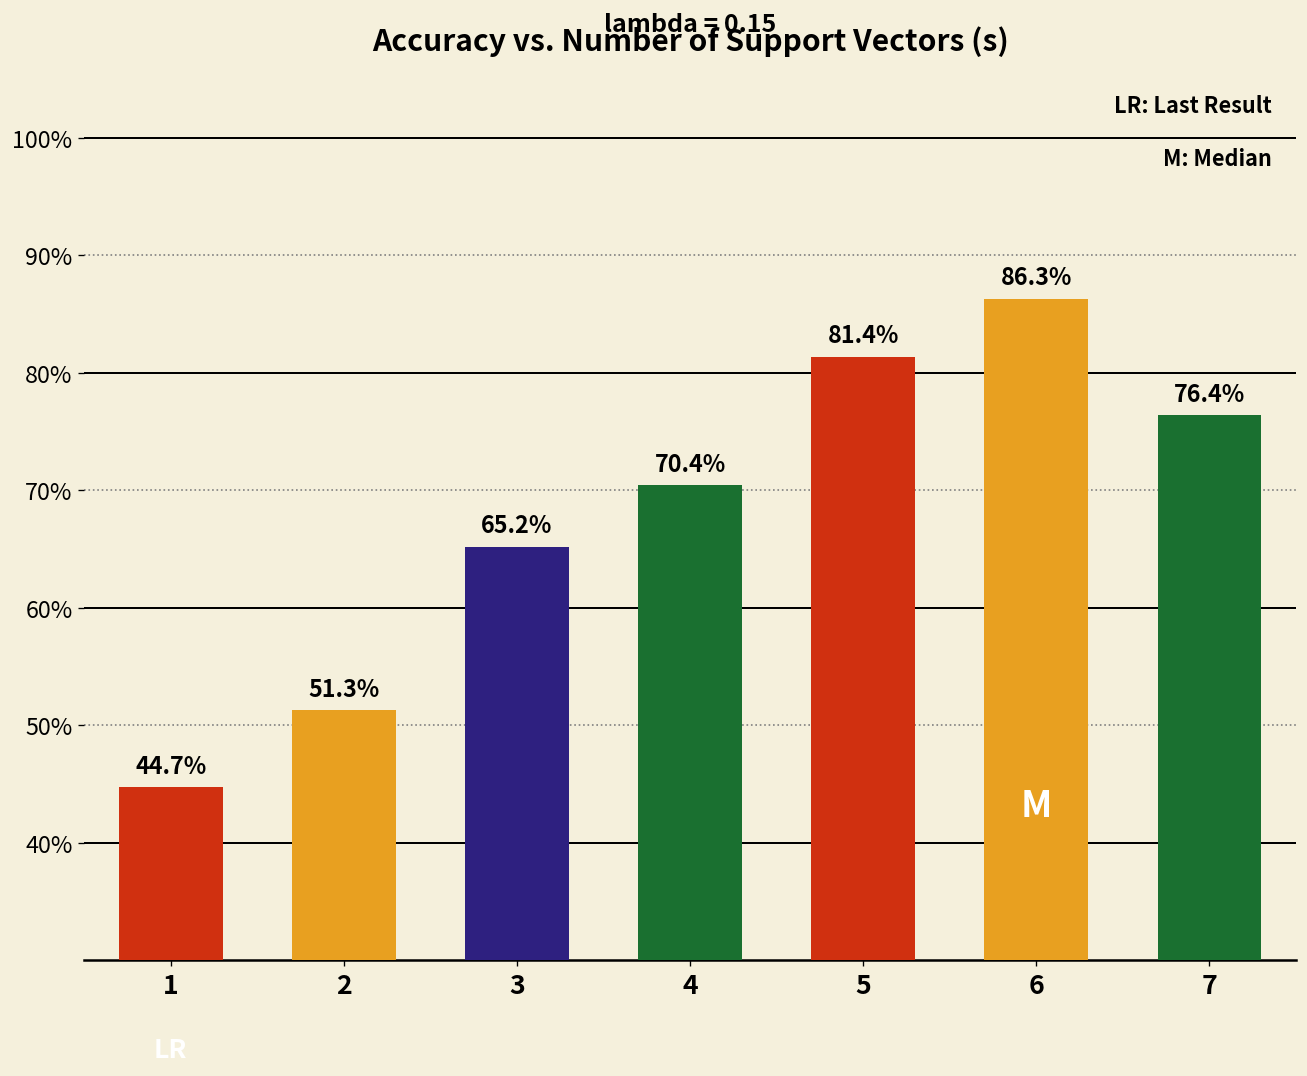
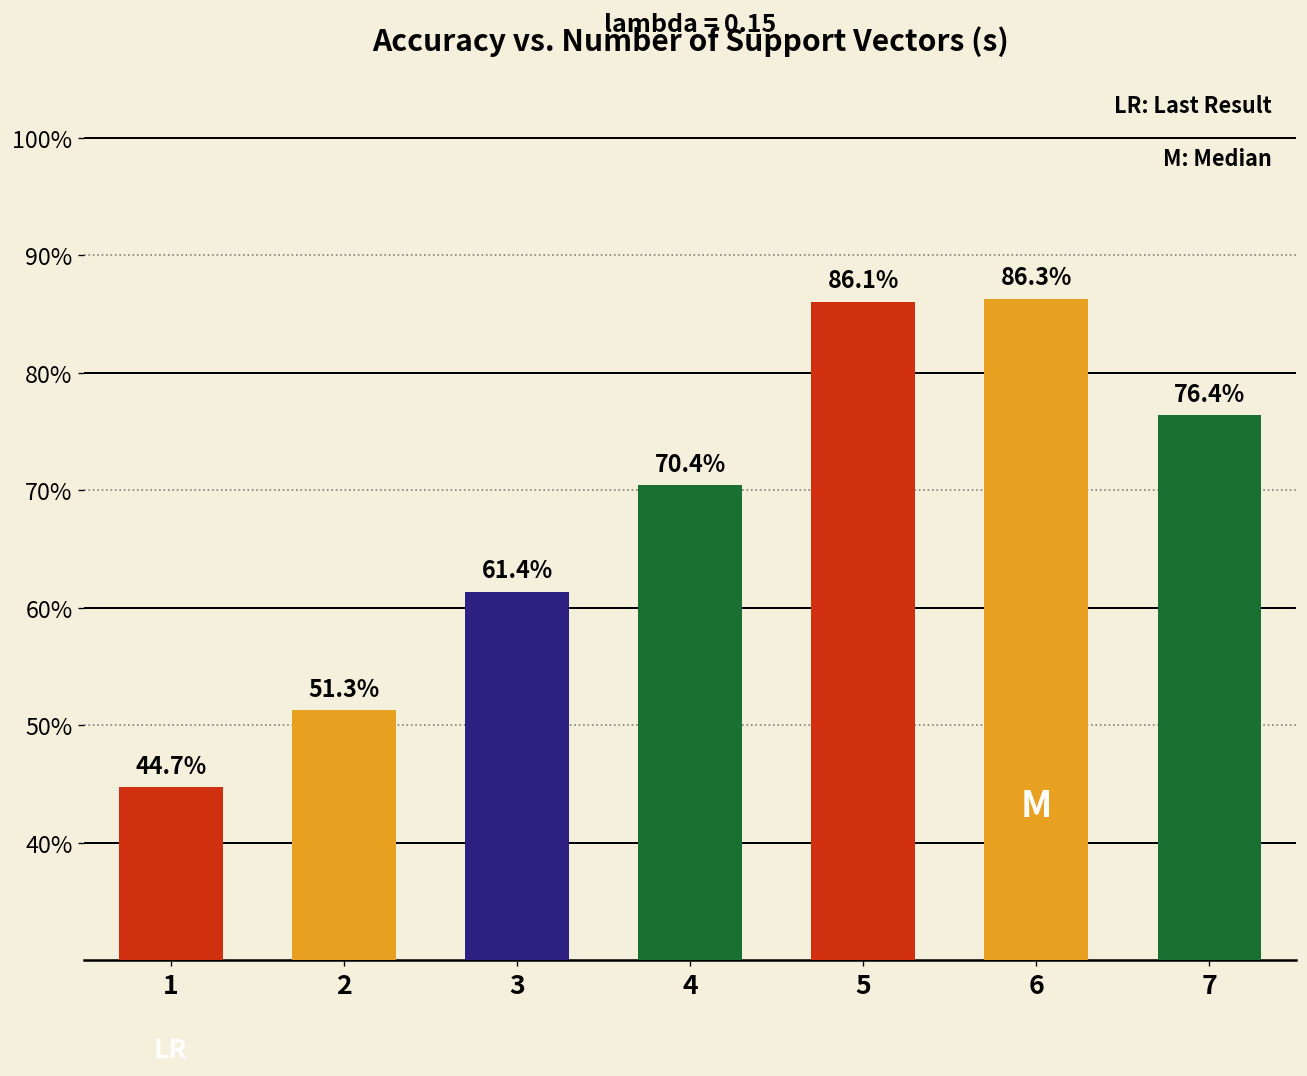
  {
    "1": "44.7%",
    "2": "51.3%",
-   "3": "65.2%",
+   "3": "61.4%",
    "4": "70.4%",
-   "5": "81.4%",
+   "5": "86.1%",
    "6": "86.3%",
    "7": "76.4%"
  }
